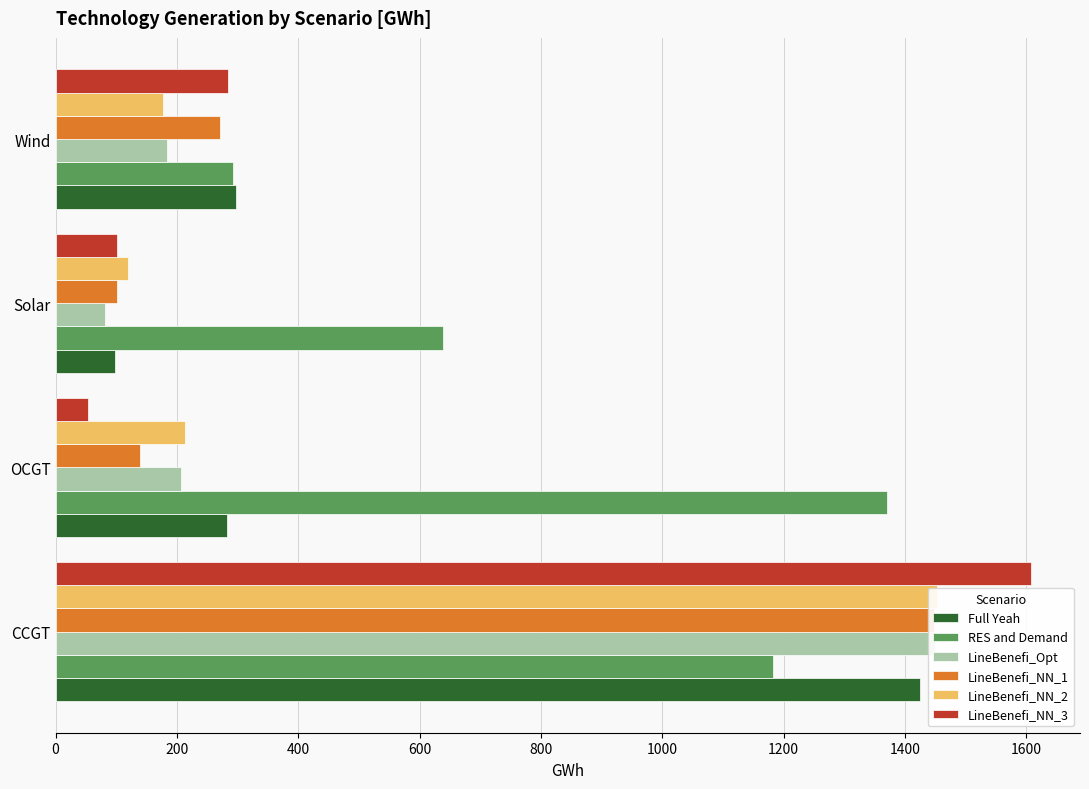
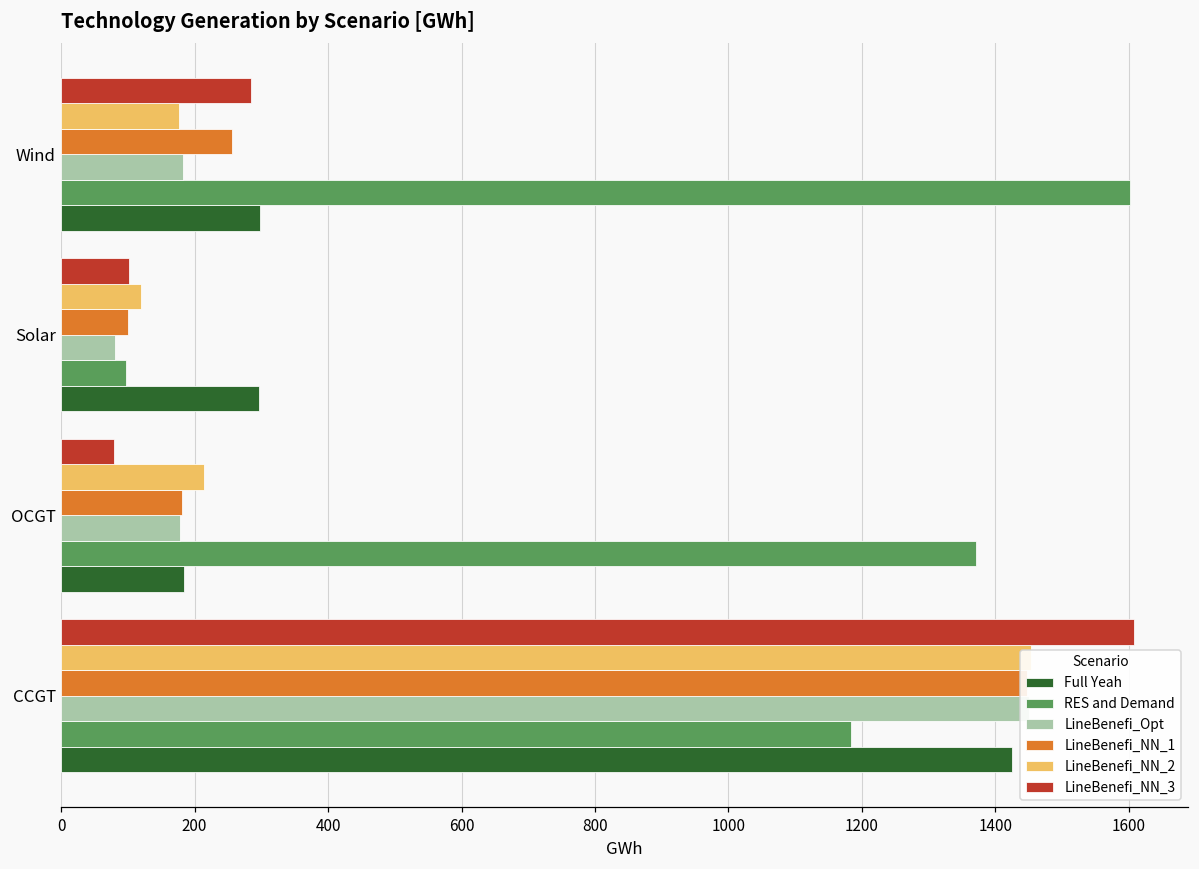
  {
    "Full Yeah": {
      "Wind": 300,
-     "Solar": 100,
-     "OCGT": 280,
+     "Solar": 300,
+     "OCGT": 180,
      "CCGT": 1420
    },
    "RES and Demand": {
-     "Wind": 290,
-     "Solar": 640,
+     "Wind": 1600,
+     "Solar": 100,
      "OCGT": 1370,
      "CCGT": 1180
    },
    "LineBenefi_Opt": {
      "Wind": 180,
      "Solar": 80,
-     "OCGT": 210
+     "OCGT": 180
    },
    "LineBenefi_NN_1": {
-     "Wind": 270,
+     "Wind": 260,
      "Solar": 100,
-     "OCGT": 140
+     "OCGT": 180
    },
    "LineBenefi_NN_2": {
      "Wind": 180,
      "Solar": 120,
      "OCGT": 210
    },
    "LineBenefi_NN_3": {
      "Wind": 280,
      "Solar": 100,
-     "OCGT": 50,
+     "OCGT": 80,
      "CCGT": 1610
    }
  }
